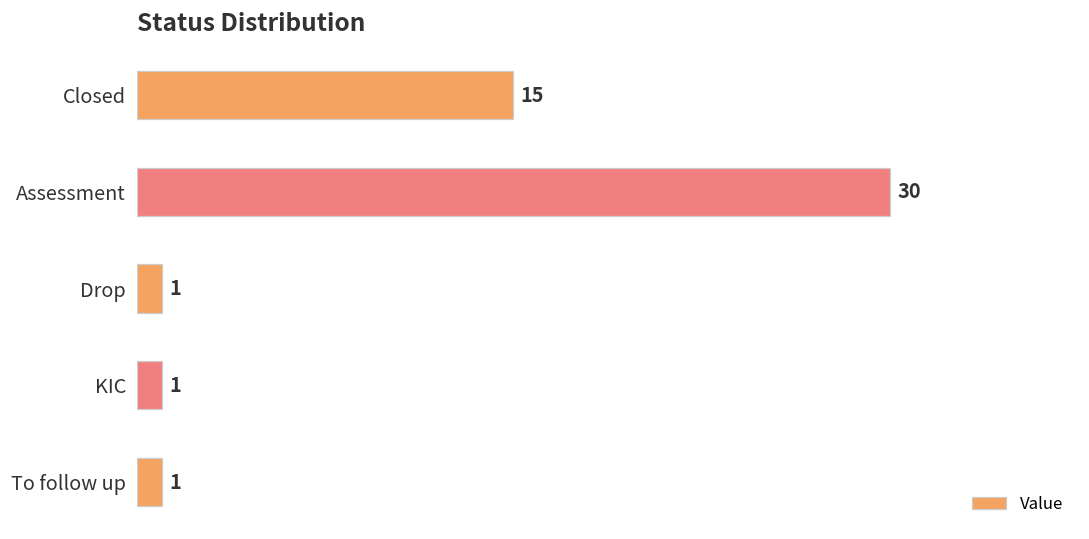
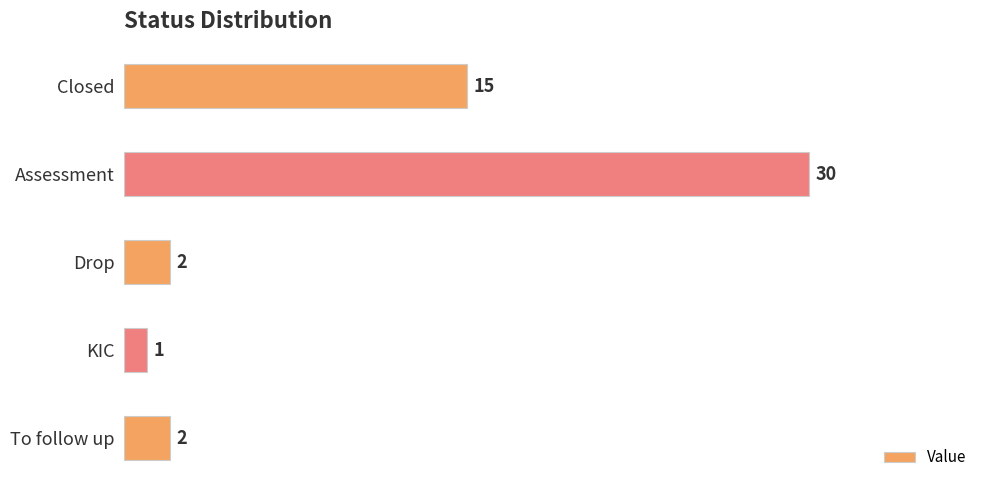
  {
    "Closed": 15,
    "Assessment": 30,
-   "Drop": 1,
+   "Drop": 2,
    "KIC": 1,
-   "To follow up": 1
+   "To follow up": 2
  }
